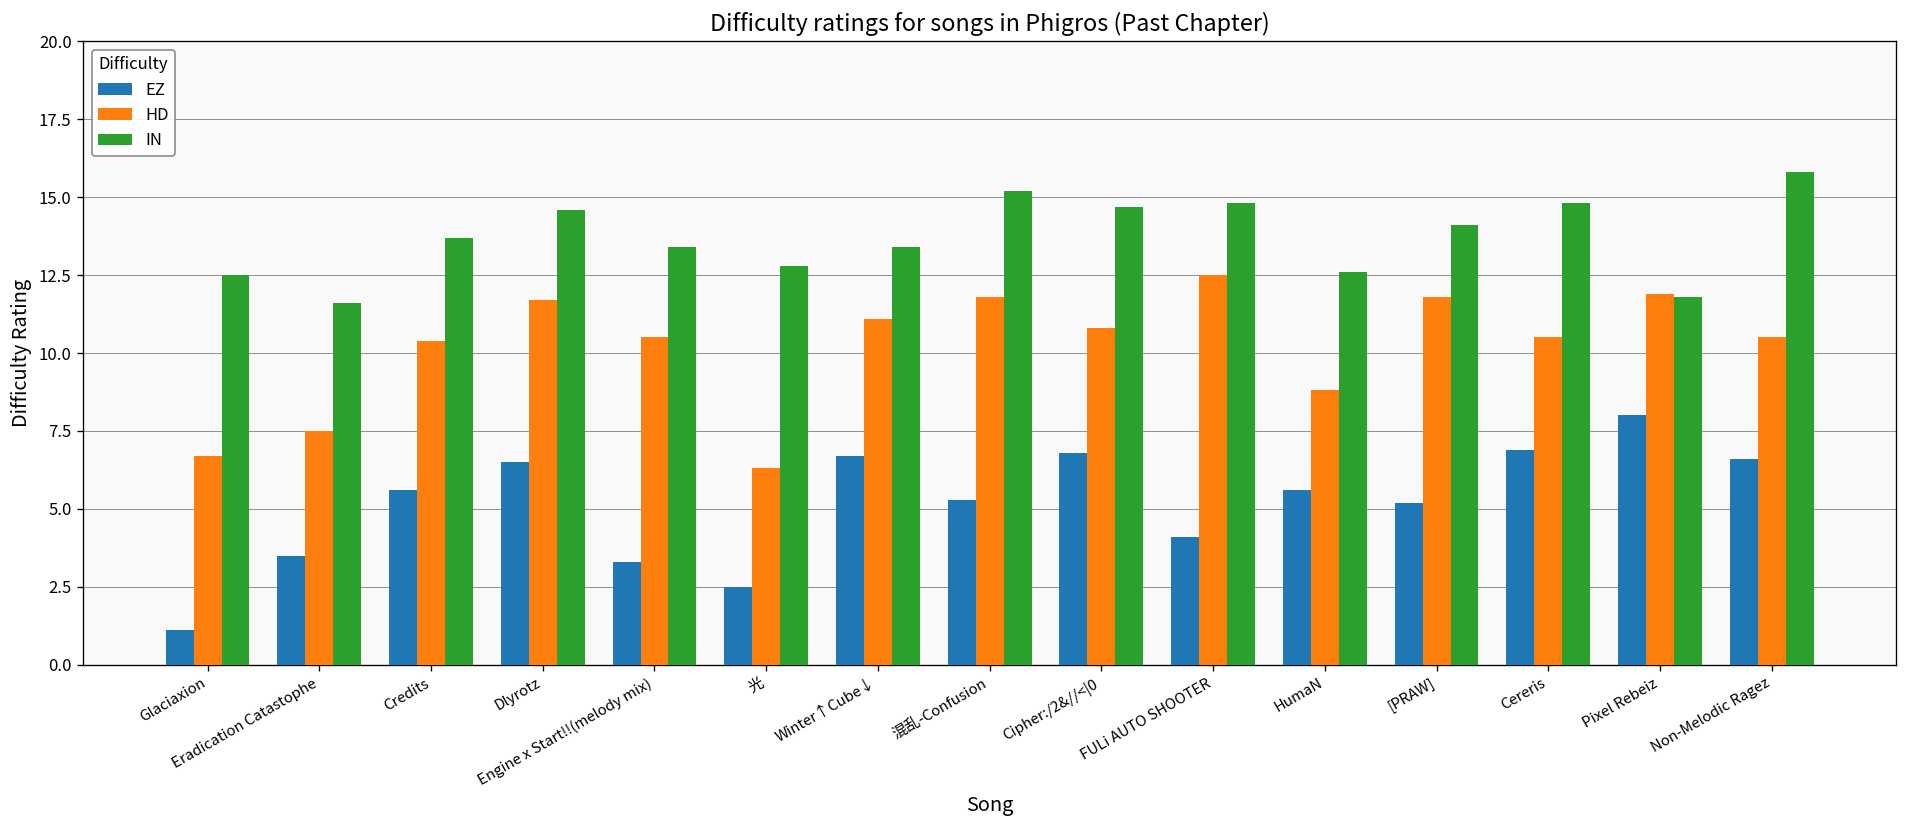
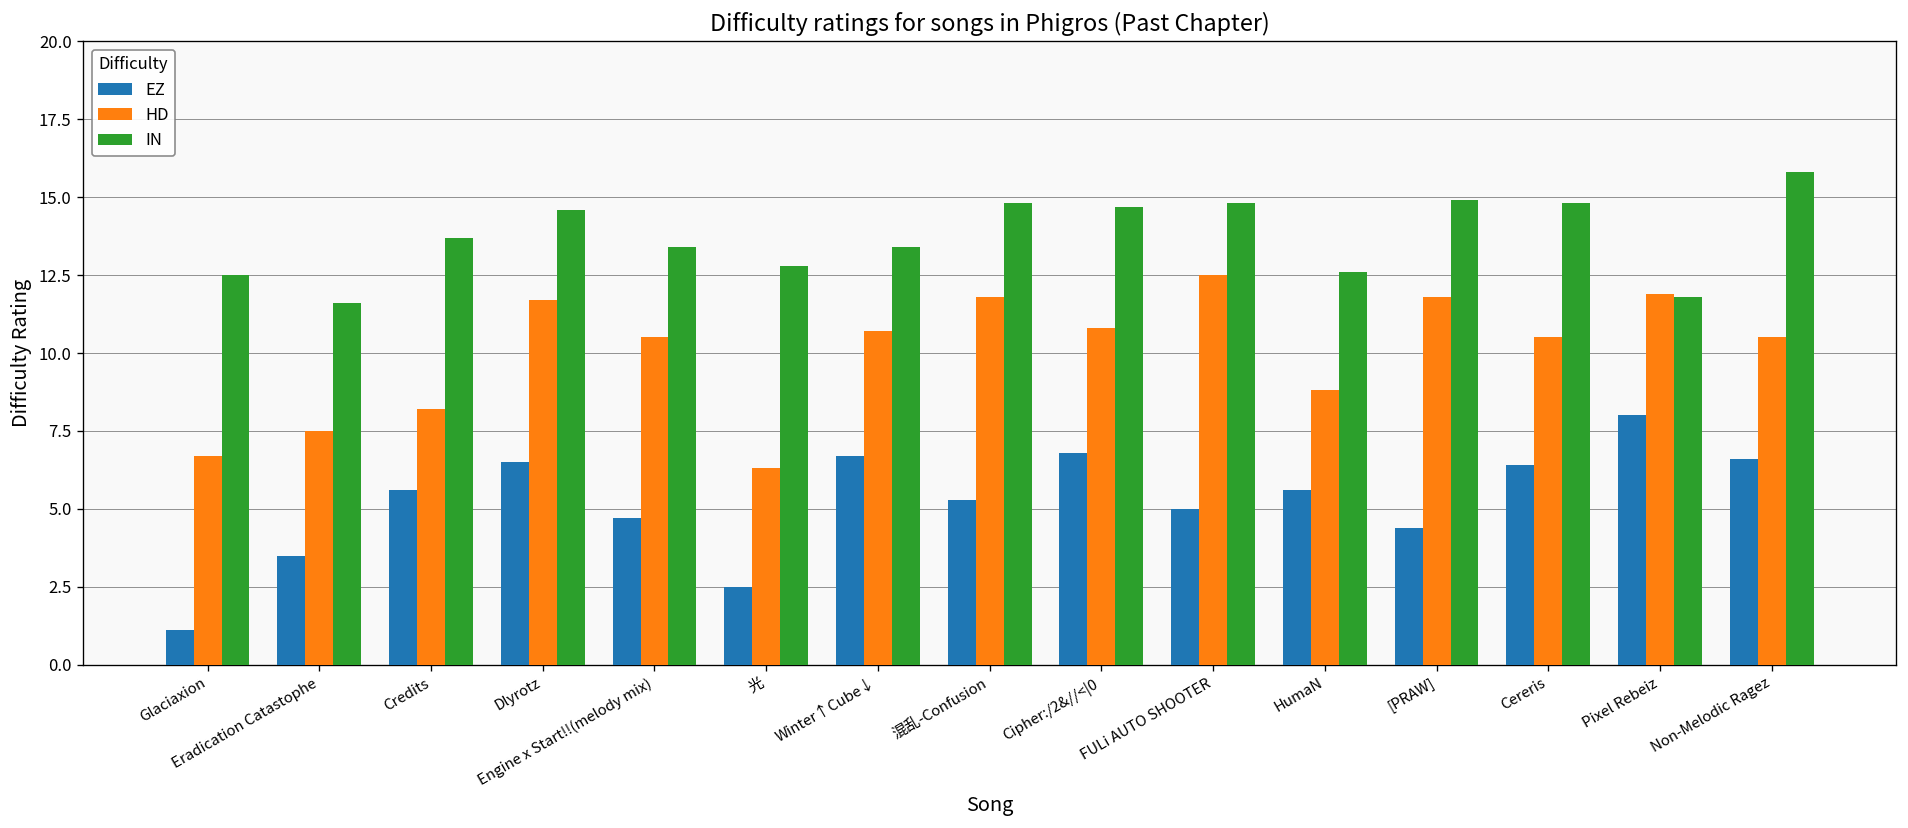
  {
    "EZ": {
      "Glaciaxion": 1.1,
      "Eradication Catastophe": 3.5,
      "Credits": 5.6,
      "Dlyrotz": 6.5,
-     "Engine x Start!!(melody mix)": 3.3,
+     "Engine x Start!!(melody mix)": 4.7,
      "光": 2.5,
      "Winter↑Cube↓": 6.7,
      "混乱-Confusion": 5.3,
      "Cipher:/2&//<|0": 6.8,
-     "FULi AUTO SHOOTER": 4.1,
+     "FULi AUTO SHOOTER": 5.0,
      "HumaN": 5.6,
-     "[PRAW]": 5.2,
-     "Cereris": 6.9,
+     "[PRAW]": 4.4,
+     "Cereris": 6.4,
      "Pixel Rebeiz": 8.0,
      "Non-Melodic Ragez": 6.6
    },
    "HD": {
      "Glaciaxion": 6.7,
      "Eradication Catastophe": 7.5,
-     "Credits": 10.4,
+     "Credits": 8.2,
      "Dlyrotz": 11.7,
      "Engine x Start!!(melody mix)": 10.5,
      "光": 6.3,
-     "Winter↑Cube↓": 11.1,
+     "Winter↑Cube↓": 10.7,
      "混乱-Confusion": 11.8,
      "Cipher:/2&//<|0": 10.8,
      "FULi AUTO SHOOTER": 12.5,
      "HumaN": 8.8,
      "[PRAW]": 11.8,
      "Cereris": 10.5,
      "Pixel Rebeiz": 11.9,
      "Non-Melodic Ragez": 10.5
    },
    "IN": {
      "Glaciaxion": 12.5,
      "Eradication Catastophe": 11.6,
      "Credits": 13.7,
      "Dlyrotz": 14.6,
      "Engine x Start!!(melody mix)": 13.4,
      "光": 12.8,
      "Winter↑Cube↓": 13.4,
-     "混乱-Confusion": 15.2,
+     "混乱-Confusion": 14.8,
      "Cipher:/2&//<|0": 14.7,
      "FULi AUTO SHOOTER": 14.8,
      "HumaN": 12.6,
-     "[PRAW]": 14.1,
+     "[PRAW]": 14.9,
      "Cereris": 14.8,
      "Pixel Rebeiz": 11.8,
      "Non-Melodic Ragez": 15.8
    }
  }
